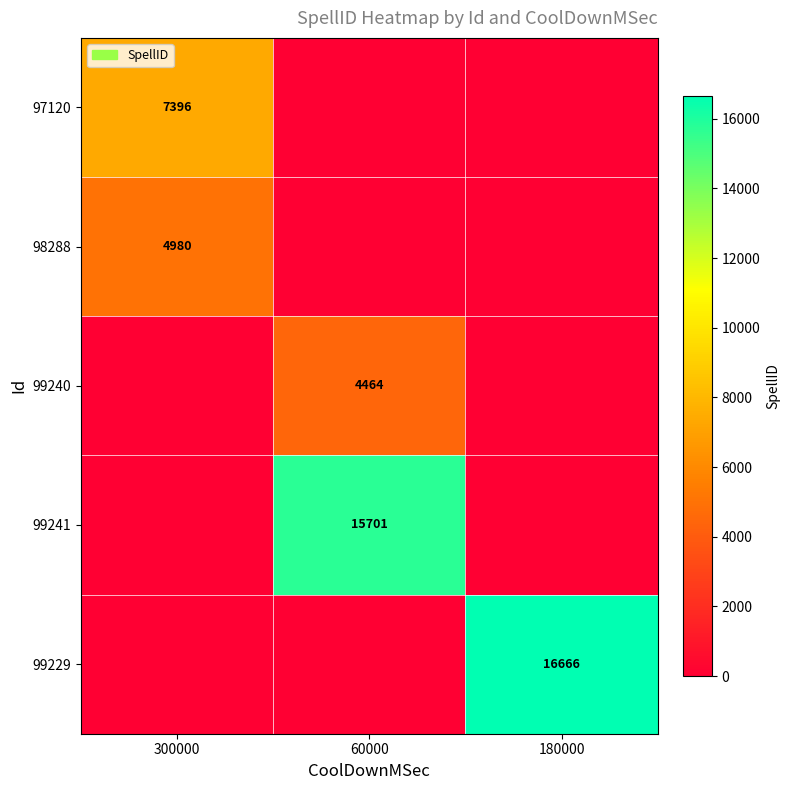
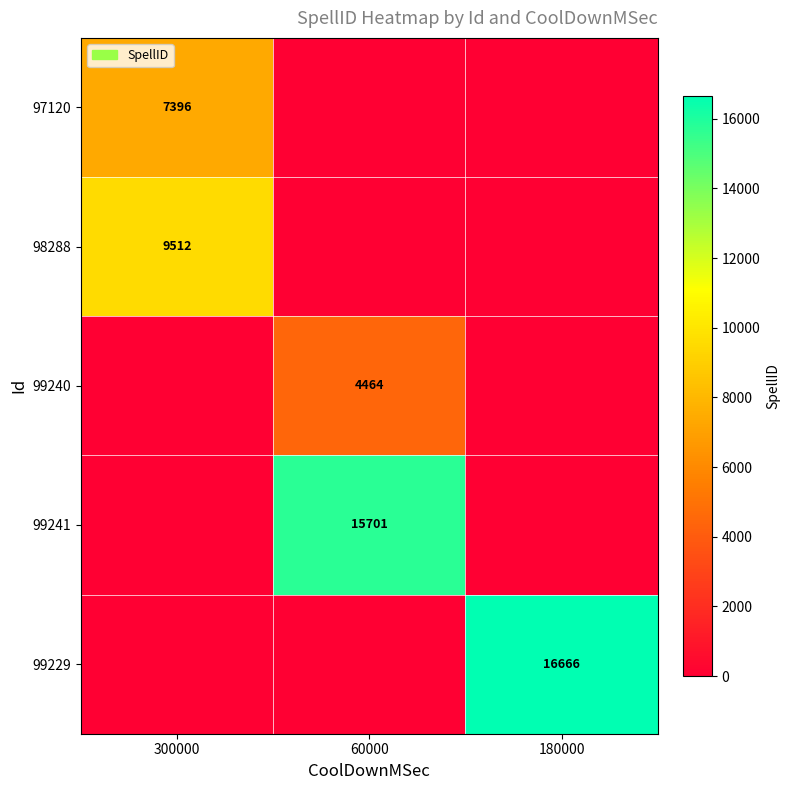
  {
    "97120": {
      "300000": 7396
    },
    "98288": {
-     "300000": 4980
+     "300000": 9512
    },
    "99240": {
      "60000": 4464
    },
    "99241": {
      "60000": 15701
    },
    "99229": {
      "180000": 16666
    }
  }
